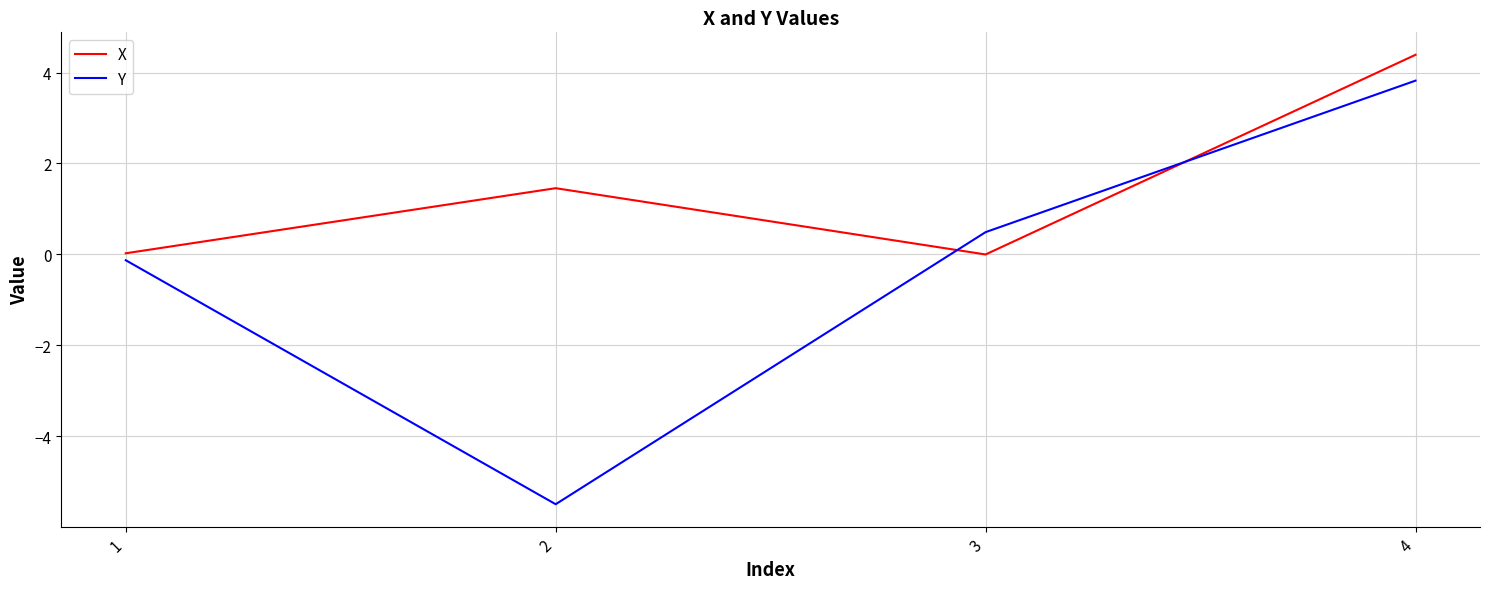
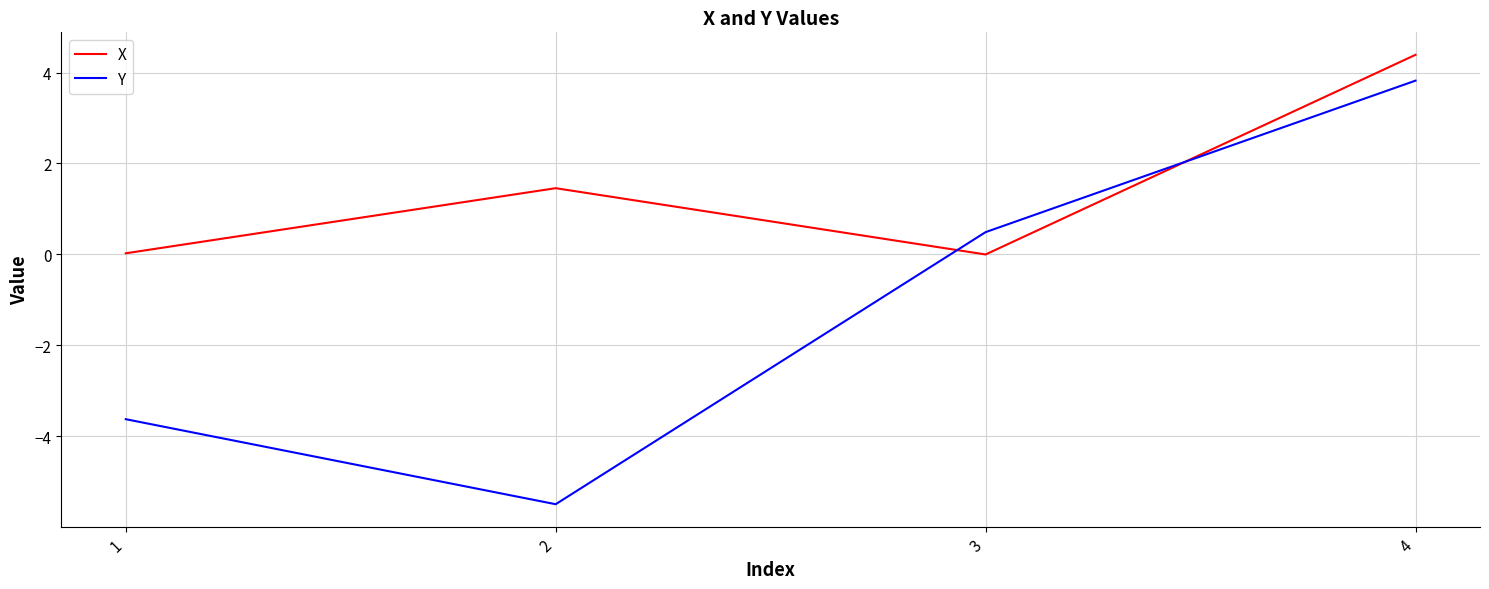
  {
    "X": {
      "1": 0.0,
      "2": 1.5,
      "3": 0.0,
      "4": 4.4
    },
    "Y": {
-     "1": -0.1,
+     "1": -3.6,
      "2": -5.5,
      "3": 0.5,
      "4": 3.8
    }
  }
